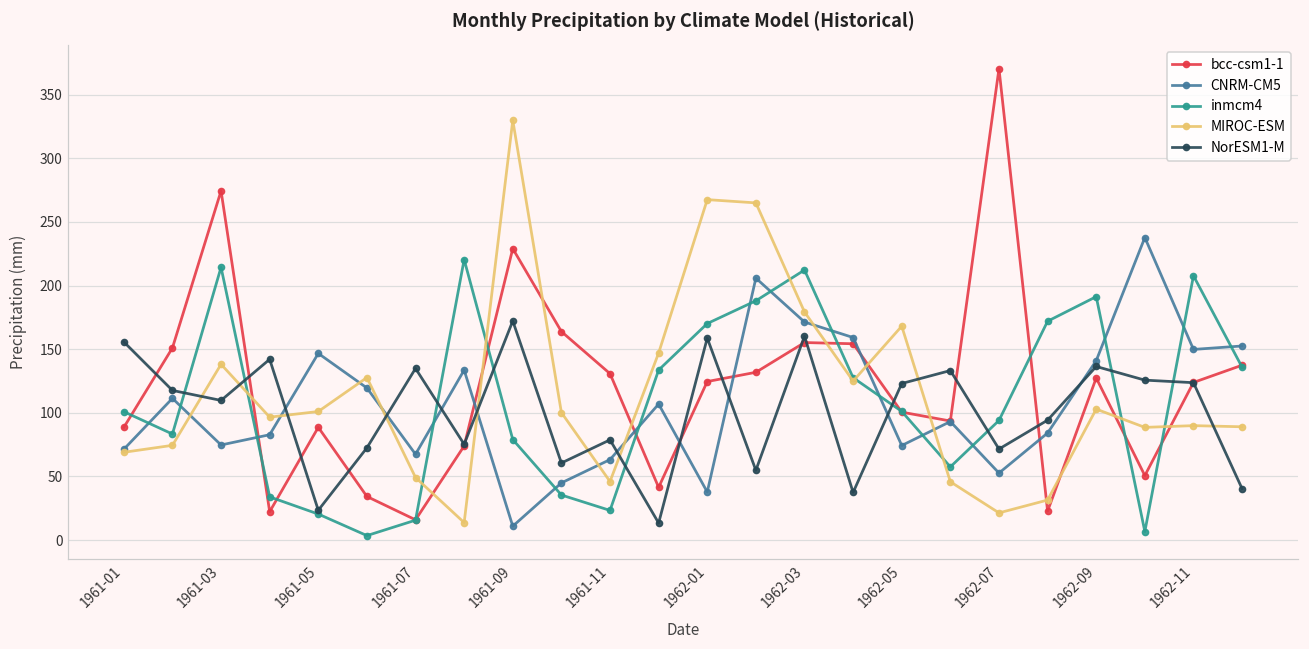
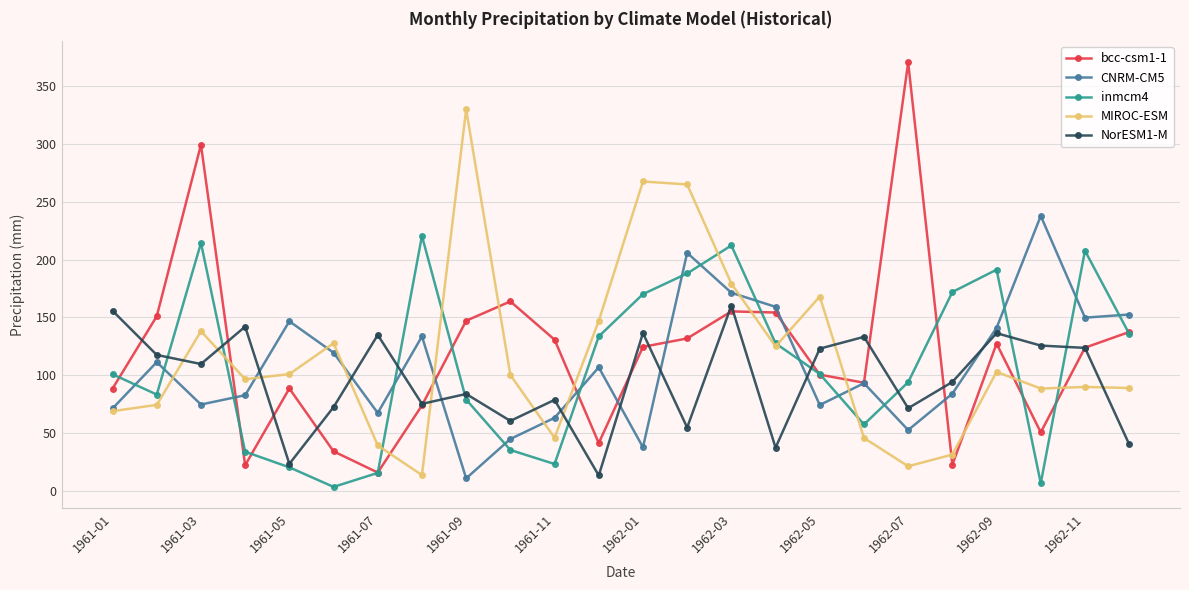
  {
    "bcc-csm1-1": {
      "1961-01": 88,
-     "1961-03": 274,
+     "1961-03": 299,
      "1961-05": 89,
-     "1961-09": 229,
+     "1961-09": 147,
      "1961-11": 131,
      "1962-01": 125,
      "1962-03": 155,
      "1962-07": 370,
      "1962-09": 127
    },
    "MIROC-ESM": {
      "1961-01": 69,
      "1961-03": 138,
      "1961-05": 101,
-     "1961-07": 49,
+     "1961-07": 39,
      "1961-09": 330,
      "1961-11": 46,
      "1962-01": 268,
      "1962-03": 179,
      "1962-05": 168,
      "1962-07": 21,
      "1962-09": 103,
      "1962-11": 90
    },
    "NorESM1-M": {
      "1961-01": 156,
      "1961-03": 110,
      "1961-05": 23,
      "1961-07": 135,
-     "1961-09": 172,
+     "1961-09": 84,
      "1961-11": 79,
-     "1962-01": 159,
+     "1962-01": 136,
      "1962-03": 160,
      "1962-05": 123,
      "1962-07": 71,
      "1962-09": 136
    }
  }
